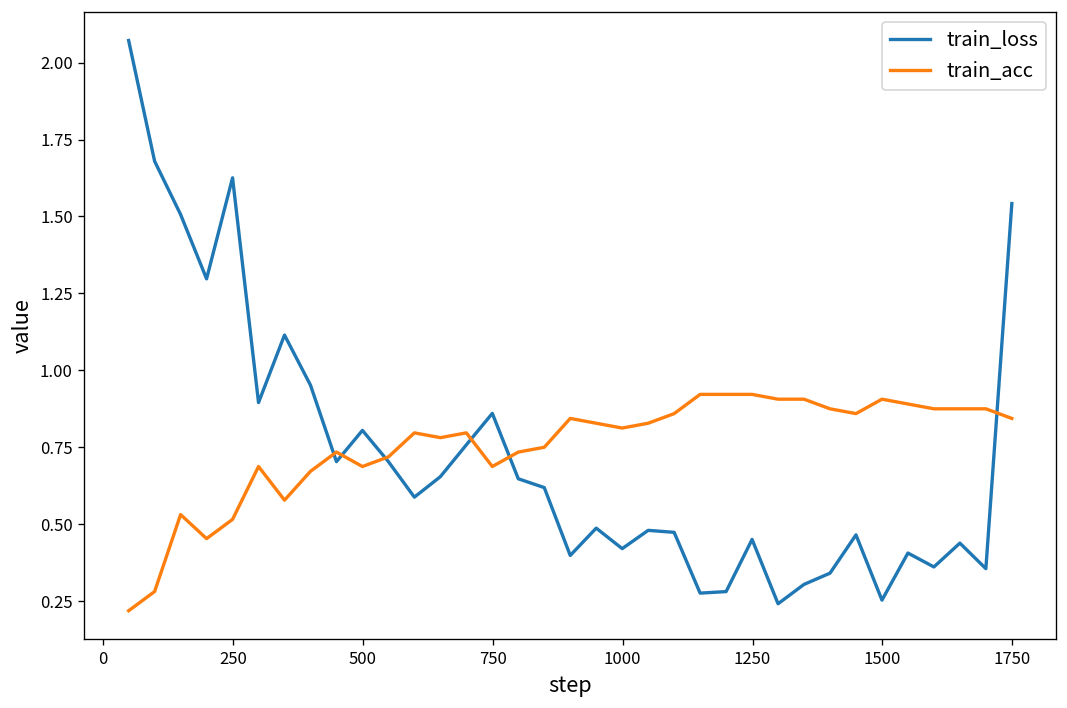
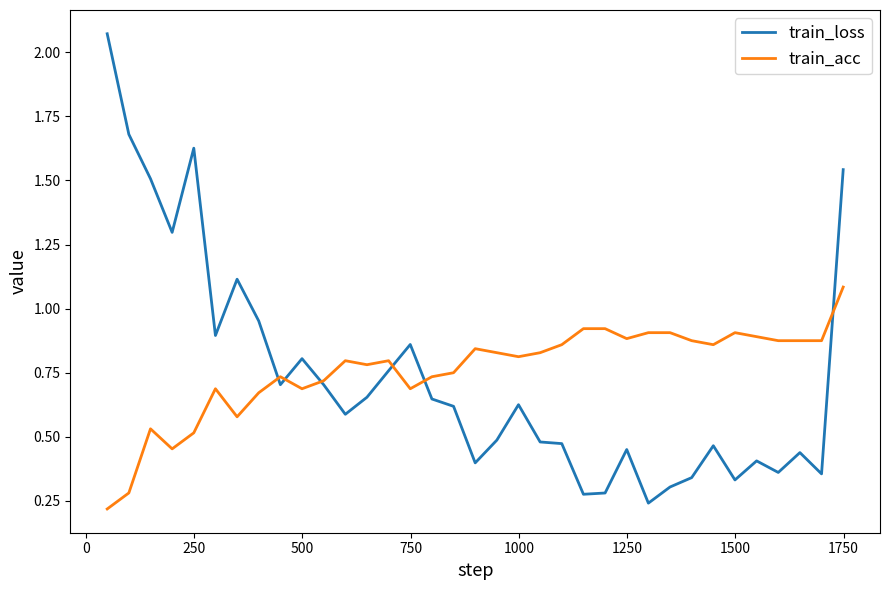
  {
    "train_loss": {
      "250": 1.63,
      "500": 0.80,
      "750": 0.86,
-     "1000": 0.42,
+     "1000": 0.63,
      "1250": 0.45,
-     "1500": 0.25,
+     "1500": 0.33,
      "1750": 1.54
    },
    "train_acc": {
      "250": 0.52,
      "500": 0.69,
      "750": 0.69,
      "1000": 0.81,
-     "1250": 0.92,
+     "1250": 0.88,
      "1500": 0.91,
-     "1750": 0.84
+     "1750": 1.08
    }
  }
